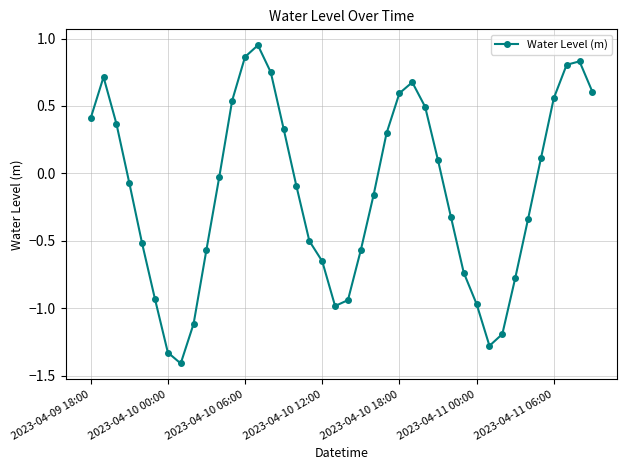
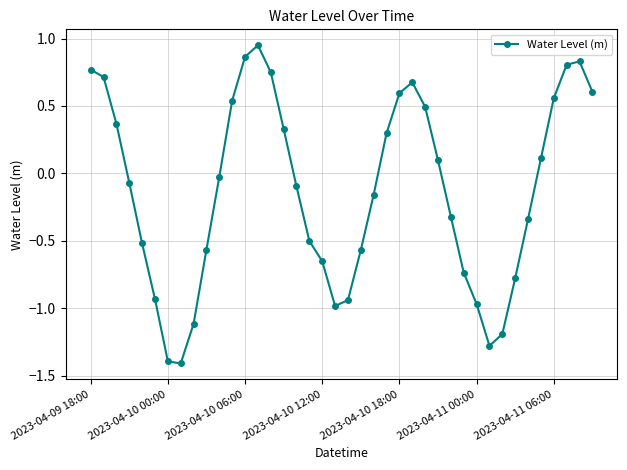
  {
-   "2023-04-09 18:00": 0.41,
-   "2023-04-10 00:00": -1.33,
+   "2023-04-09 18:00": 0.77,
+   "2023-04-10 00:00": -1.39,
    "2023-04-10 06:00": 0.86,
    "2023-04-10 12:00": -0.65,
    "2023-04-10 18:00": 0.59,
    "2023-04-11 00:00": -0.97,
    "2023-04-11 06:00": 0.56
  }
